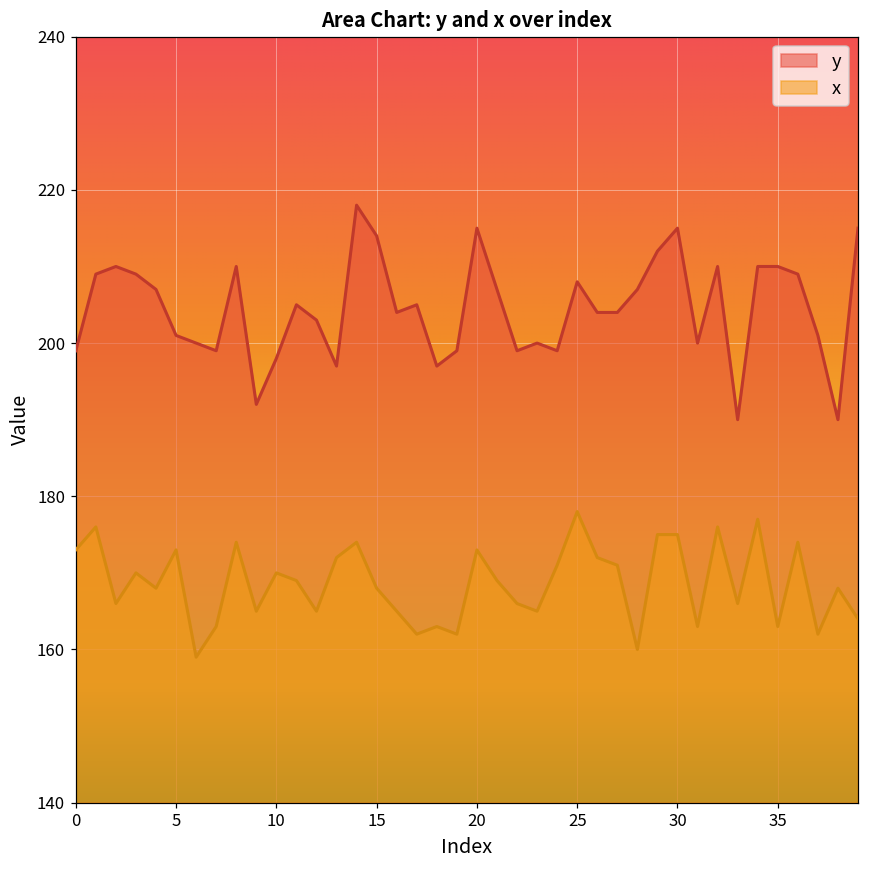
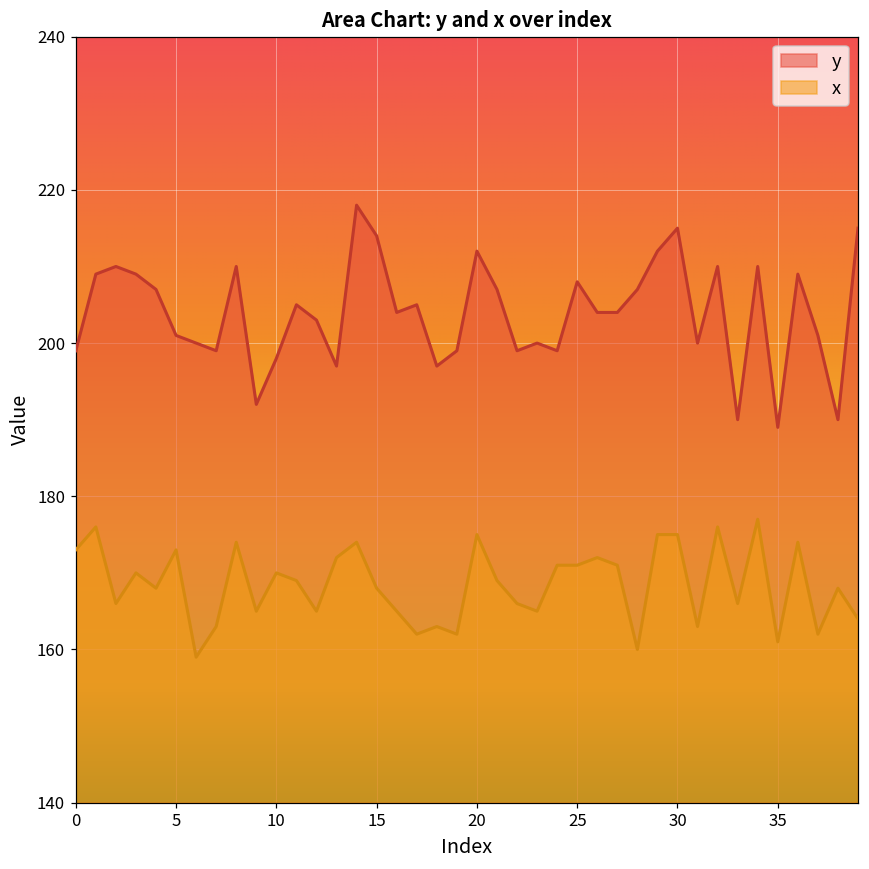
  {
    "y": {
      "0": 199,
      "5": 201,
      "10": 198,
      "15": 214,
-     "20": 215,
+     "20": 212,
      "25": 208,
      "30": 215,
-     "35": 210
+     "35": 189
    },
    "x": {
      "0": 173,
      "5": 173,
      "10": 170,
      "15": 168,
-     "20": 173,
-     "25": 178,
+     "20": 175,
+     "25": 171,
      "30": 175,
-     "35": 163
+     "35": 161
    }
  }
